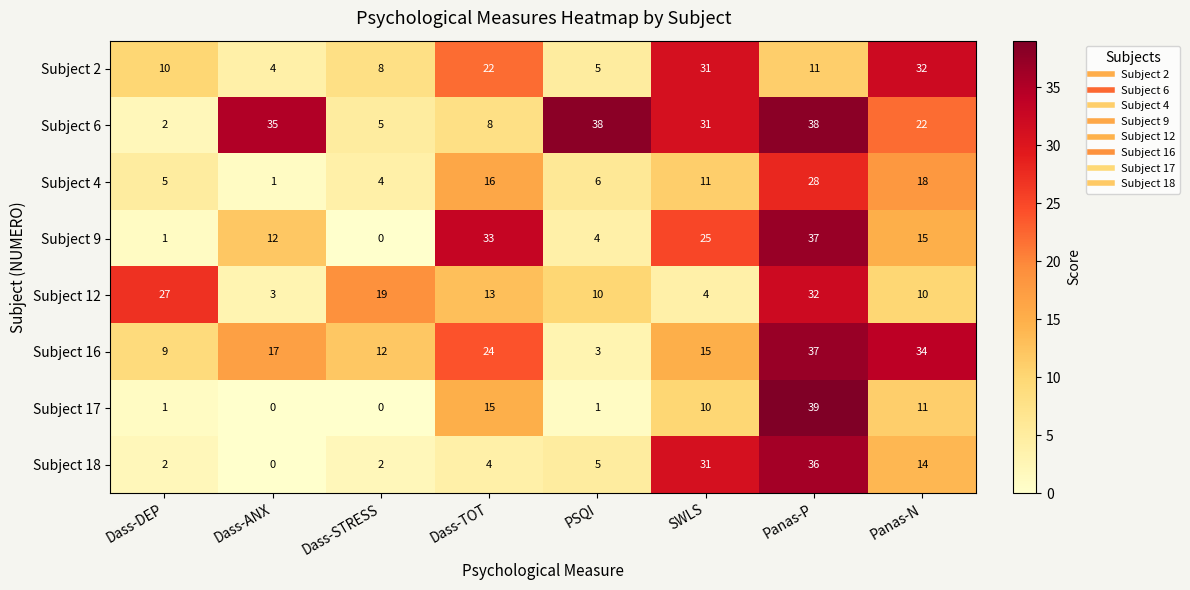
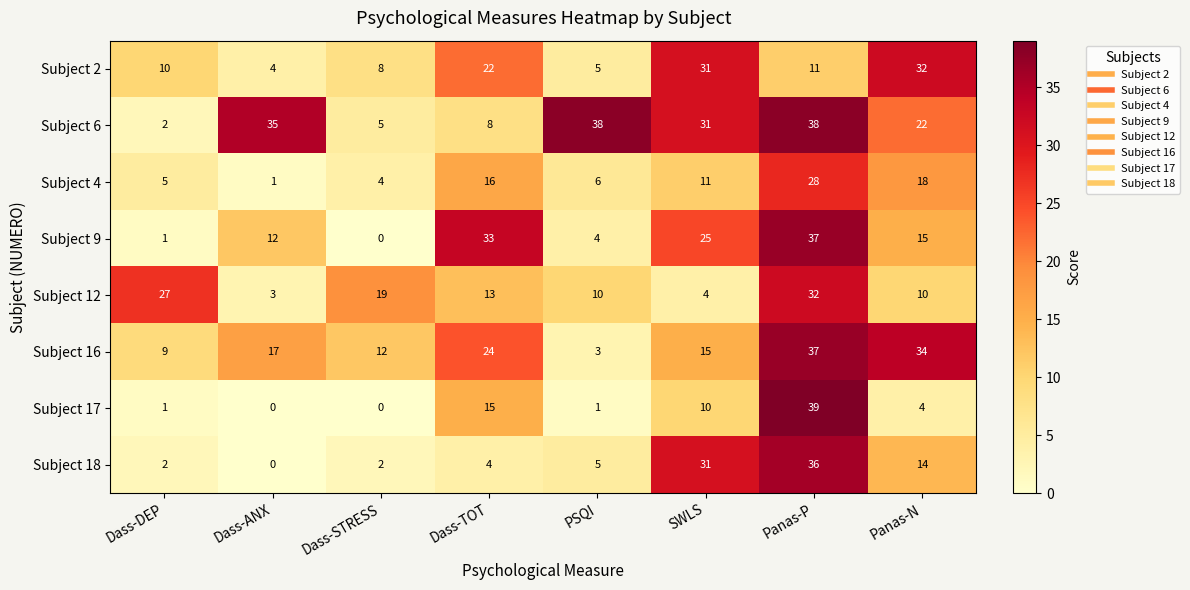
  {
    "Subject 2": {
      "Dass-DEP": 10,
      "Dass-ANX": 4,
      "Dass-STRESS": 8,
      "Dass-TOT": 22,
      "PSQI": 5,
      "SWLS": 31,
      "Panas-P": 11,
      "Panas-N": 32
    },
    "Subject 6": {
      "Dass-DEP": 2,
      "Dass-ANX": 35,
      "Dass-STRESS": 5,
      "Dass-TOT": 8,
      "PSQI": 38,
      "SWLS": 31,
      "Panas-P": 38,
      "Panas-N": 22
    },
    "Subject 4": {
      "Dass-DEP": 5,
      "Dass-ANX": 1,
      "Dass-STRESS": 4,
      "Dass-TOT": 16,
      "PSQI": 6,
      "SWLS": 11,
      "Panas-P": 28,
      "Panas-N": 18
    },
    "Subject 9": {
      "Dass-DEP": 1,
      "Dass-ANX": 12,
      "Dass-STRESS": 0,
      "Dass-TOT": 33,
      "PSQI": 4,
      "SWLS": 25,
      "Panas-P": 37,
      "Panas-N": 15
    },
    "Subject 12": {
      "Dass-DEP": 27,
      "Dass-ANX": 3,
      "Dass-STRESS": 19,
      "Dass-TOT": 13,
      "PSQI": 10,
      "SWLS": 4,
      "Panas-P": 32,
      "Panas-N": 10
    },
    "Subject 16": {
      "Dass-DEP": 9,
      "Dass-ANX": 17,
      "Dass-STRESS": 12,
      "Dass-TOT": 24,
      "PSQI": 3,
      "SWLS": 15,
      "Panas-P": 37,
      "Panas-N": 34
    },
    "Subject 17": {
      "Dass-DEP": 1,
      "Dass-ANX": 0,
      "Dass-STRESS": 0,
      "Dass-TOT": 15,
      "PSQI": 1,
      "SWLS": 10,
      "Panas-P": 39,
-     "Panas-N": 11
+     "Panas-N": 4
    },
    "Subject 18": {
      "Dass-DEP": 2,
      "Dass-ANX": 0,
      "Dass-STRESS": 2,
      "Dass-TOT": 4,
      "PSQI": 5,
      "SWLS": 31,
      "Panas-P": 36,
      "Panas-N": 14
    }
  }
